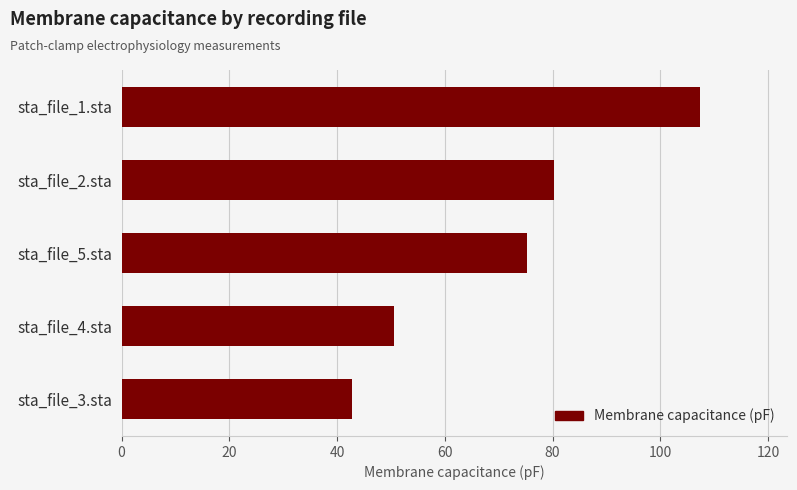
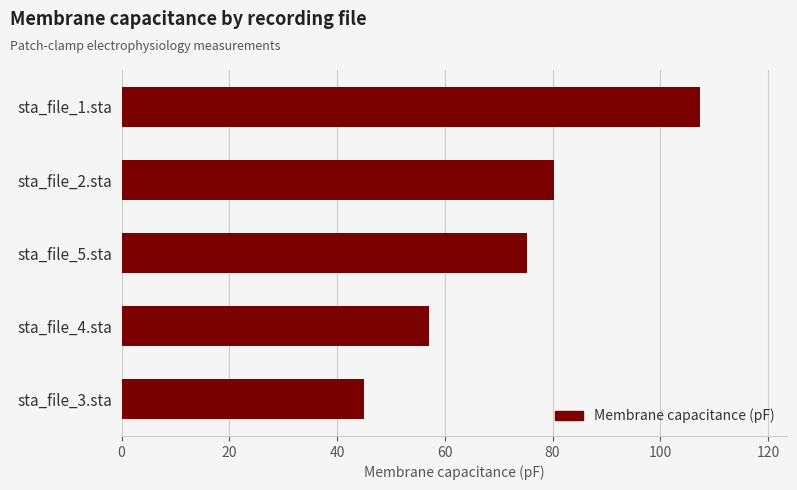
  {
    "sta_file_1.sta": 107,
    "sta_file_2.sta": 80,
    "sta_file_5.sta": 75,
-   "sta_file_4.sta": 51,
-   "sta_file_3.sta": 43
+   "sta_file_4.sta": 57,
+   "sta_file_3.sta": 45
  }
